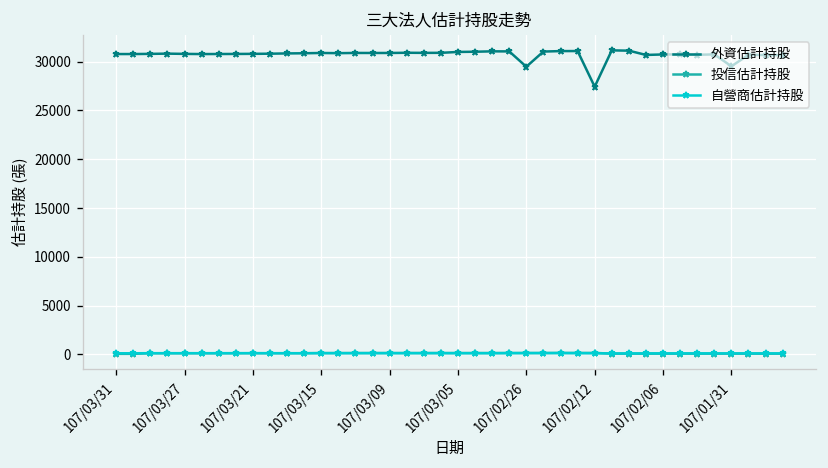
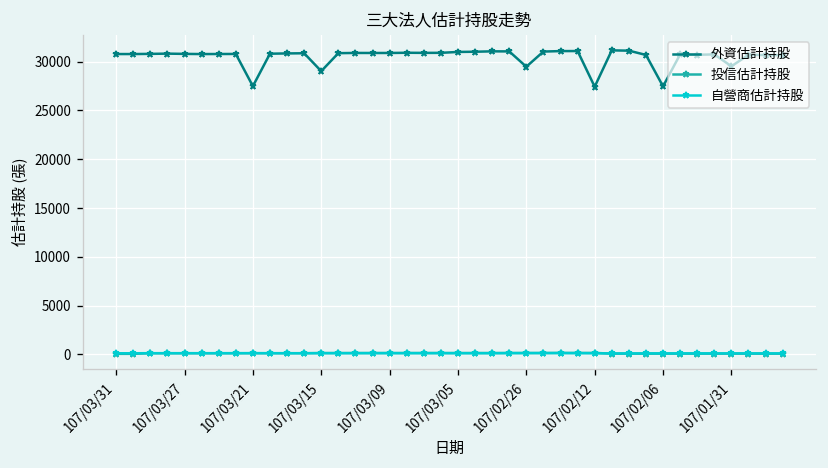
  {
    "外資估計持股": {
      "107/03/31": 31000,
      "107/03/27": 31000,
-     "107/03/21": 31000,
-     "107/03/15": 31000,
+     "107/03/21": 27000,
+     "107/03/15": 29000,
      "107/03/09": 31000,
      "107/03/05": 31000,
      "107/02/26": 29000,
      "107/02/12": 27000,
-     "107/02/06": 31000
+     "107/02/06": 27000
    }
  }
